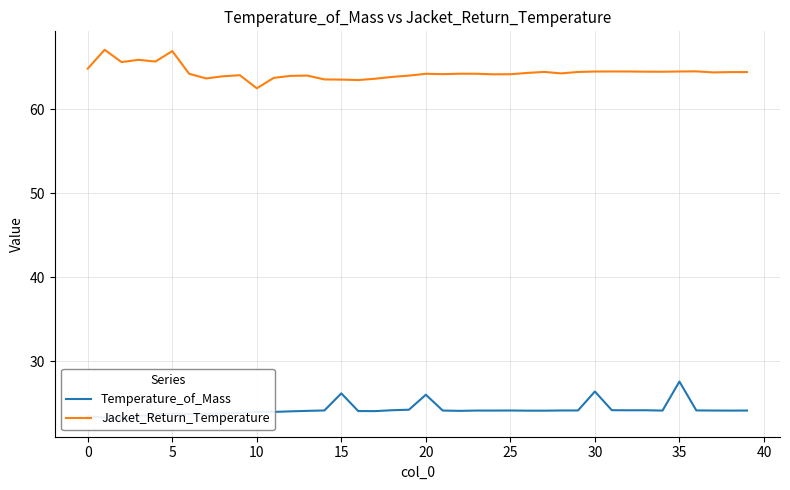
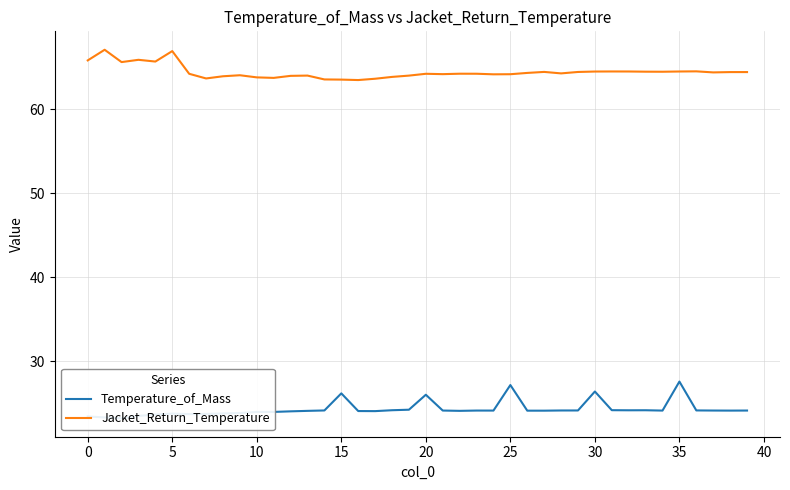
  {
    "Temperature_of_Mass": {
      "15": 26,
      "20": 26,
-     "25": 24,
+     "25": 27,
      "30": 26,
      "35": 28
    },
    "Jacket_Return_Temperature": {
-     "0": 65,
+     "0": 66,
      "5": 67,
-     "10": 63,
+     "10": 64,
      "15": 64,
      "20": 64,
      "25": 64,
      "30": 65,
      "35": 65
    }
  }
